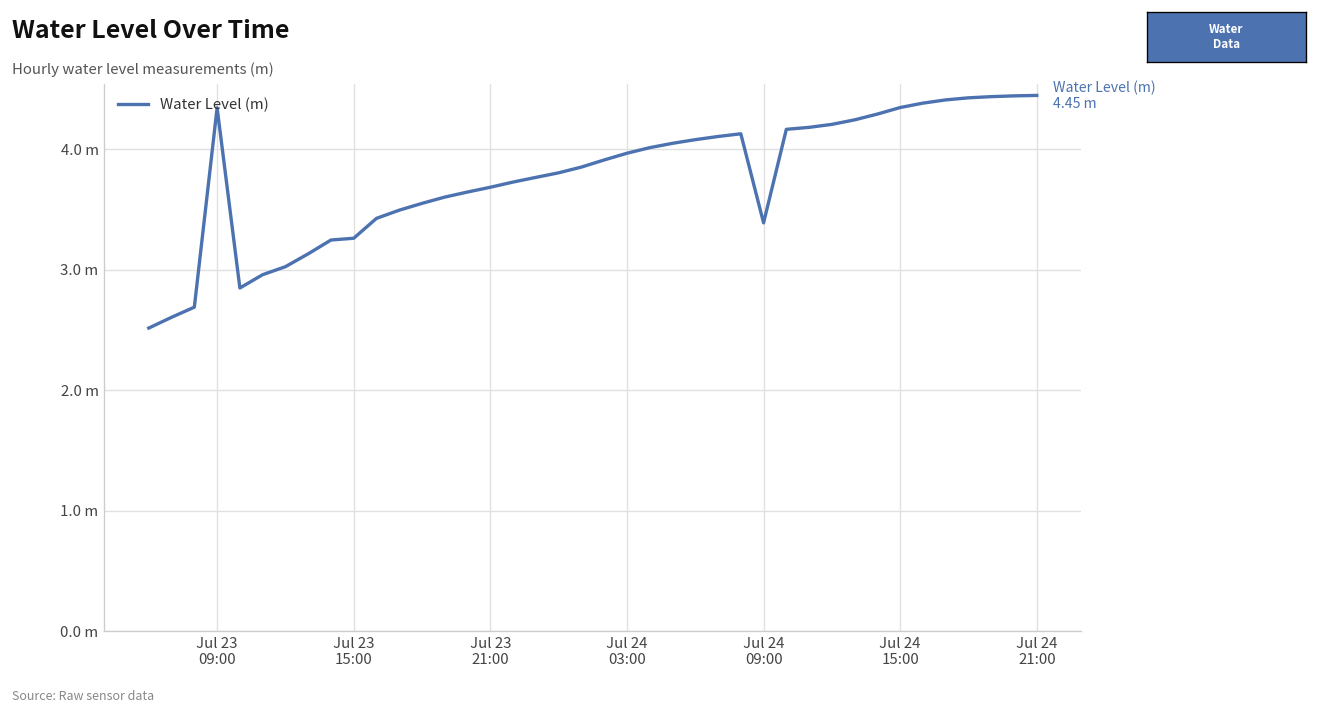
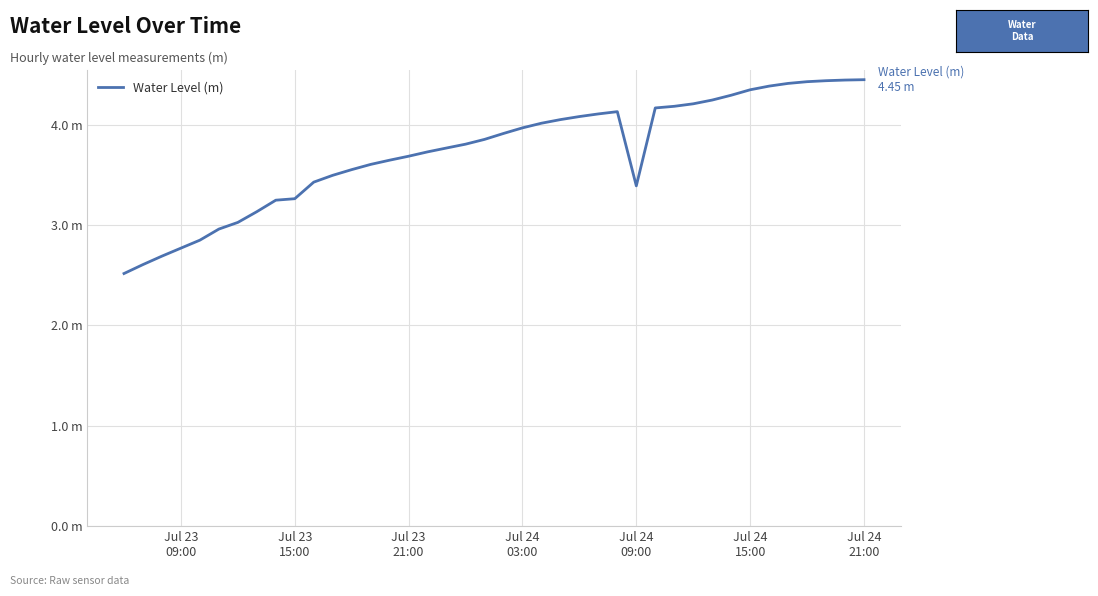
  {
-   "Jul 23 09:00": "4.34 m",
+   "Jul 23 09:00": "2.77 m",
    "Jul 23 15:00": "3.26 m",
    "Jul 23 21:00": "3.69 m",
    "Jul 24 03:00": "3.97 m",
    "Jul 24 09:00": "3.39 m",
    "Jul 24 15:00": "4.35 m"
  }
